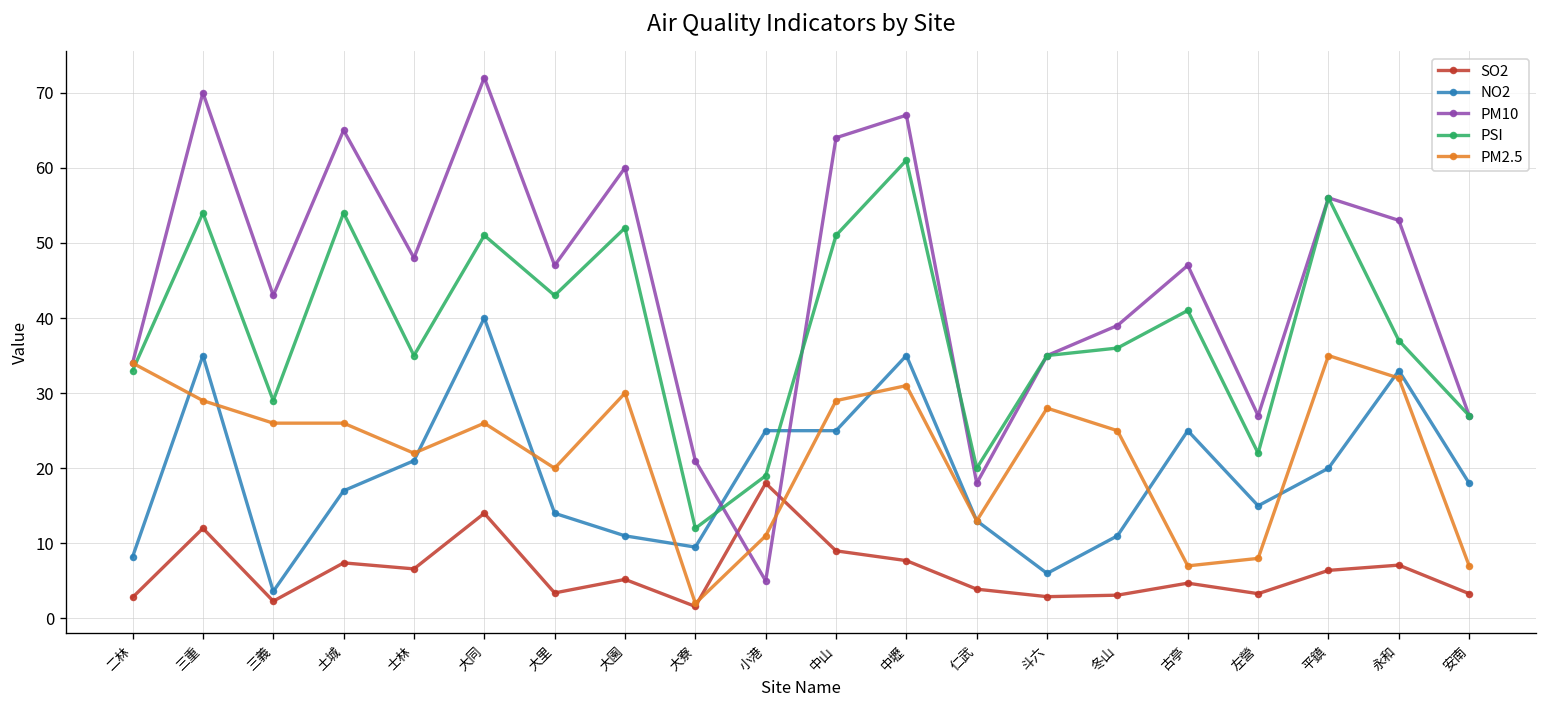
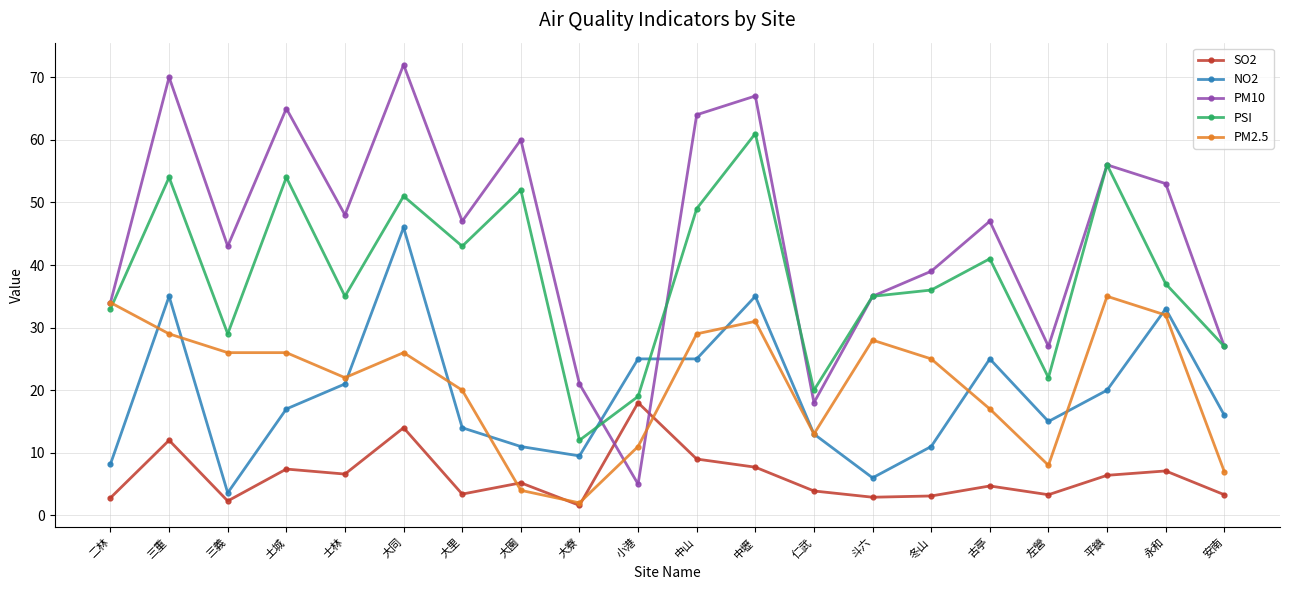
  {
    "SO2": {
      "二林": 3,
      "三重": 12,
      "三義": 2,
      "土城": 7,
      "士林": 7,
      "大同": 14,
      "大里": 3,
      "大園": 5,
      "小港": 18,
      "中山": 9,
      "中壢": 8,
      "仁武": 4,
      "斗六": 3,
      "冬山": 3,
      "古亭": 5,
      "左營": 3,
      "平鎮": 6,
      "永和": 7,
      "安南": 3
    },
    "NO2": {
      "二林": 8,
      "三重": 35,
      "三義": 4,
      "土城": 17,
      "士林": 21,
-     "大同": 40,
+     "大同": 46,
      "大里": 14,
      "大園": 11,
      "大寮": 10,
      "小港": 25,
      "中山": 25,
      "中壢": 35,
      "斗六": 6,
      "冬山": 11,
      "古亭": 25,
      "左營": 15,
      "平鎮": 20,
      "永和": 33,
-     "安南": 18
+     "安南": 16
    },
    "PM10": {
      "三重": 70,
      "三義": 43,
      "土城": 65,
      "士林": 48,
      "大同": 72,
      "大里": 47,
      "大園": 60,
      "大寮": 21,
      "小港": 5,
      "中山": 64,
      "中壢": 67,
      "仁武": 18,
      "冬山": 39,
      "古亭": 47,
      "左營": 27,
      "永和": 53
    },
    "PSI": {
      "二林": 33,
      "三重": 54,
      "三義": 29,
      "土城": 54,
      "士林": 35,
      "大同": 51,
      "大里": 43,
      "大園": 52,
      "大寮": 12,
      "小港": 19,
-     "中山": 51,
+     "中山": 49,
      "中壢": 61,
      "仁武": 20,
      "冬山": 36,
      "古亭": 41,
      "左營": 22,
      "永和": 37
    },
    "PM2.5": {
      "三重": 29,
      "三義": 26,
      "土城": 26,
      "士林": 22,
      "大同": 26,
      "大里": 20,
-     "大園": 30,
+     "大園": 4,
      "小港": 11,
      "中山": 29,
      "中壢": 31,
      "斗六": 28,
      "冬山": 25,
-     "古亭": 7,
+     "古亭": 17,
      "左營": 8,
      "平鎮": 35,
      "永和": 32,
      "安南": 7
    }
  }
